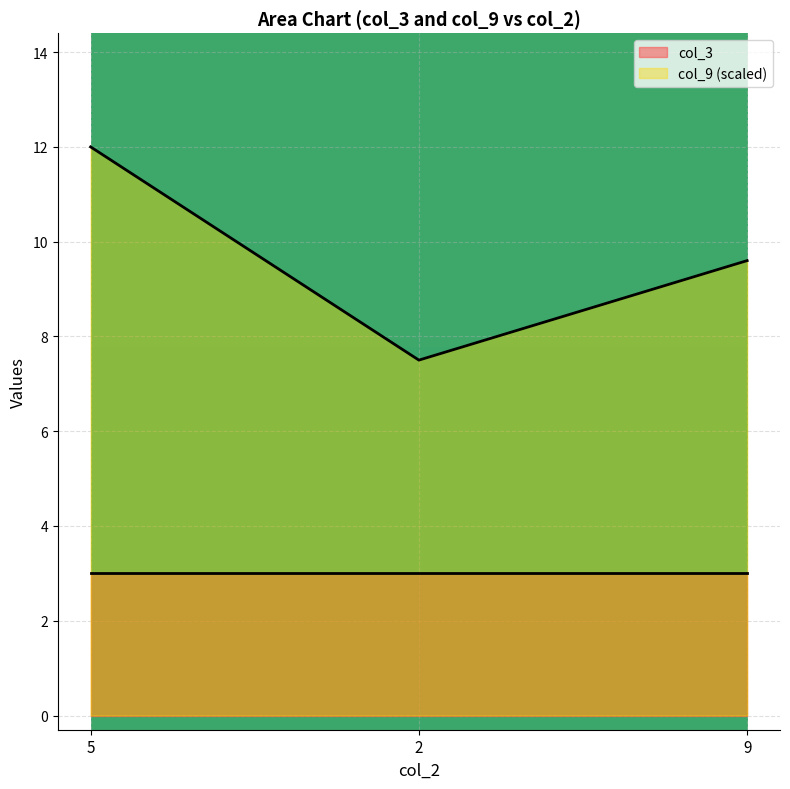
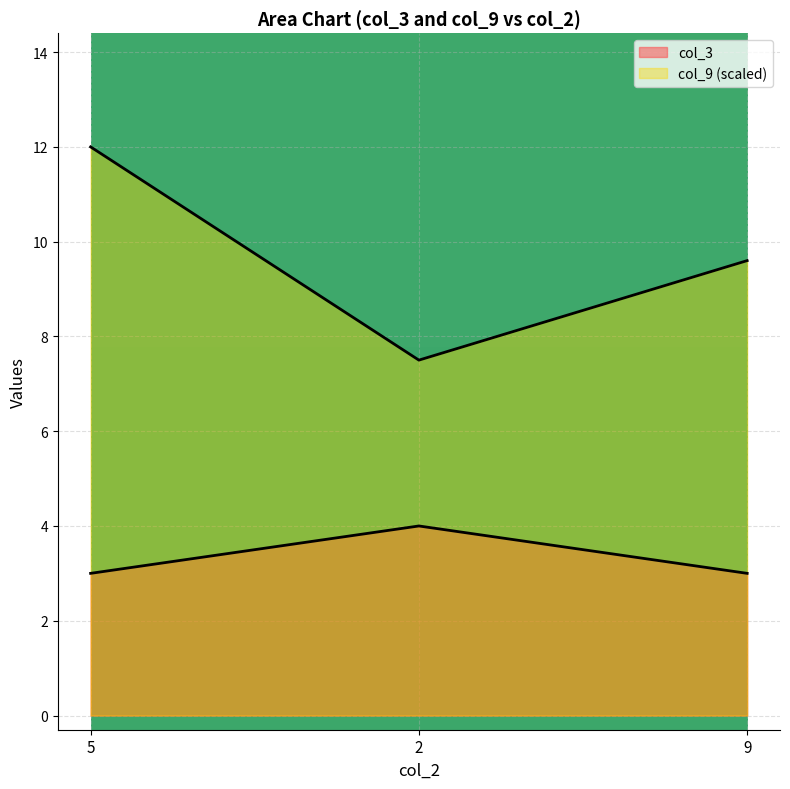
  {
    "col_3": {
      "5": 3,
-     "2": 3,
+     "2": 4,
      "9": 3
    },
    "col_9 (scaled)": {
      "5": 12,
      "2": 7.5,
      "9": 9.6
    }
  }
